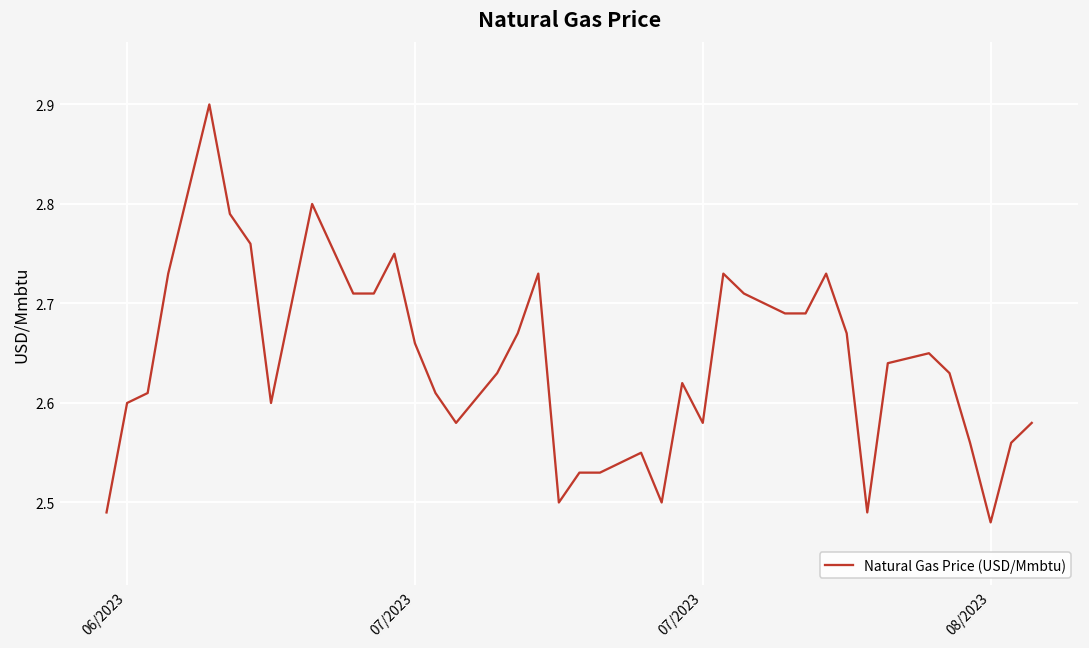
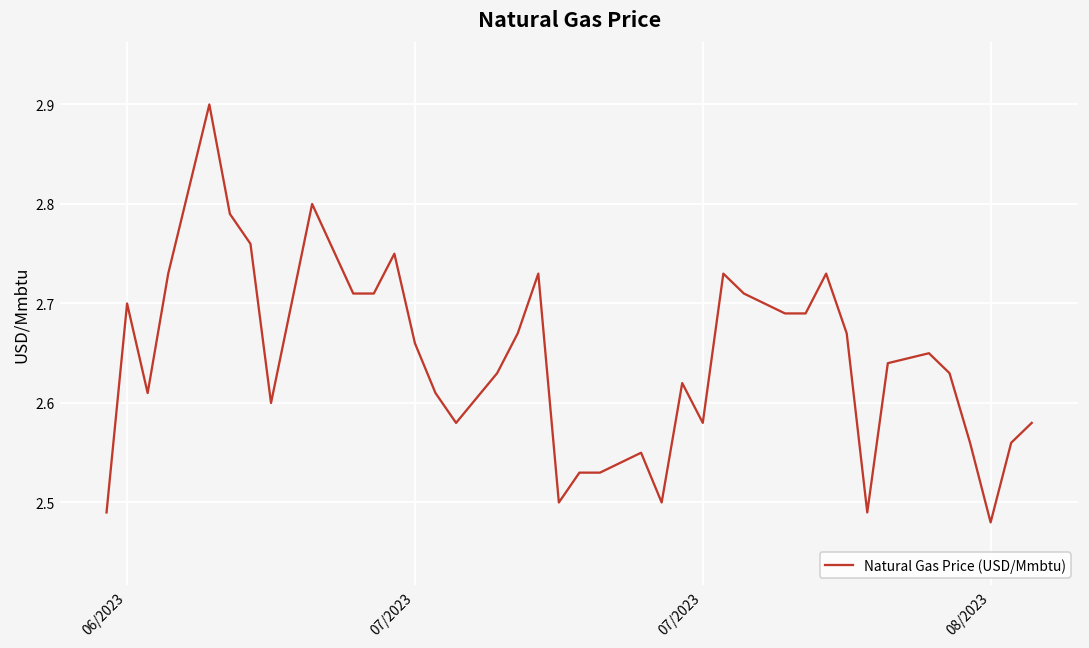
  {
-   "06/2023": 2.6,
+   "06/2023": 2.7,
    "08/2023": 2.48
  }
